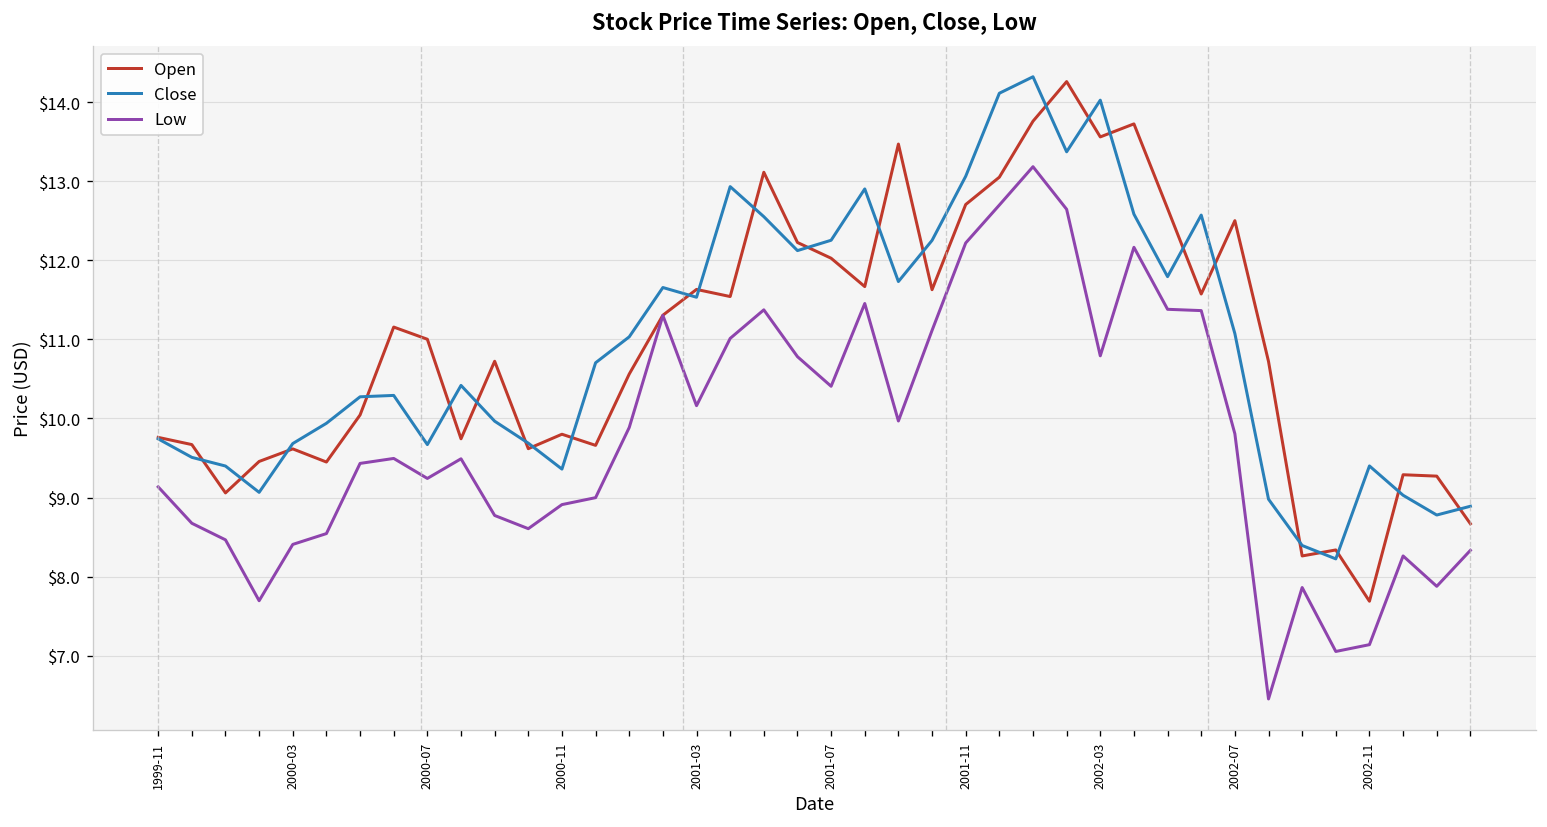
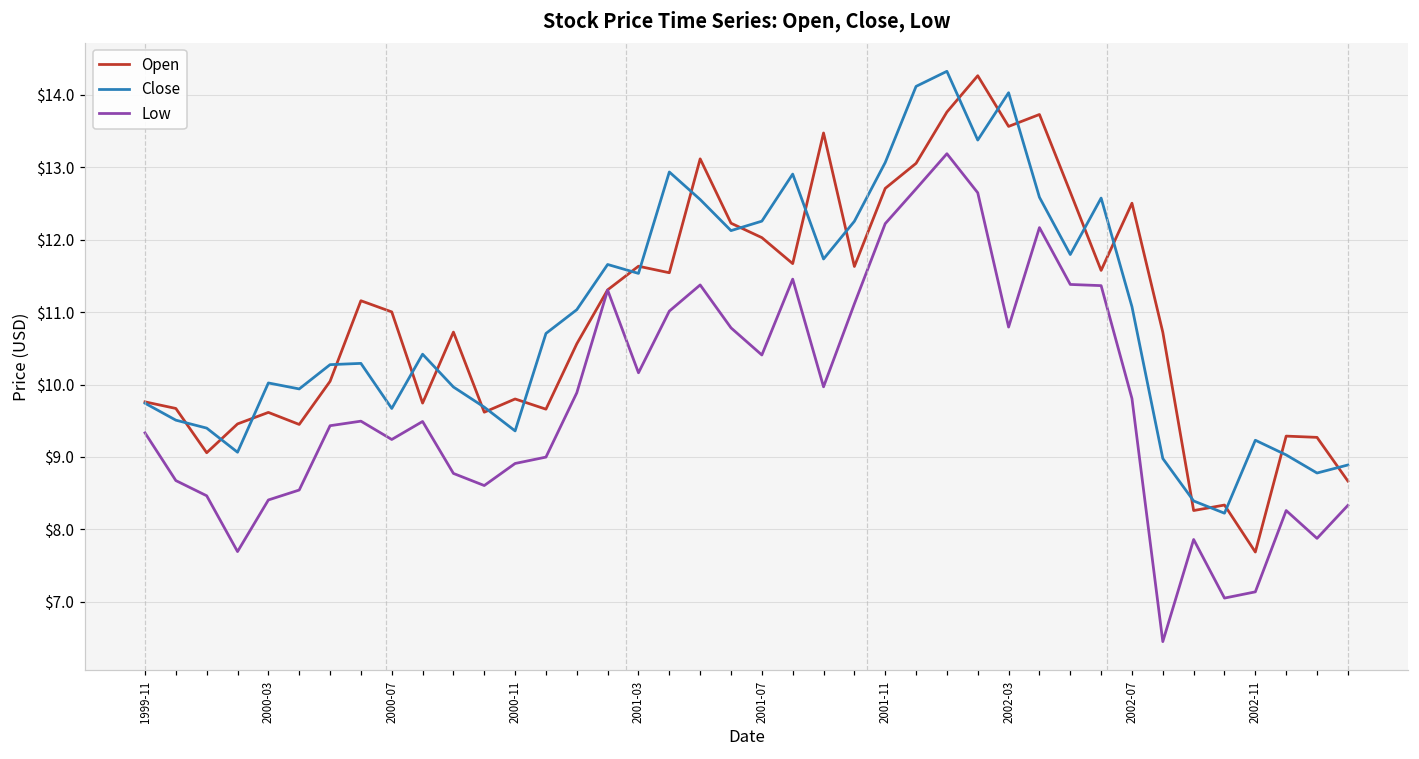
  {
    "Open": {
      "2000-03": "$9.6",
      "2000-07": "$11.0",
      "2000-11": "$9.8",
      "2001-03": "$11.6",
      "2001-07": "$12.0",
      "2001-11": "$12.7",
      "2002-03": "$13.6",
      "2002-07": "$12.5",
      "2002-11": "$7.7"
    },
    "Close": {
-     "2000-03": "$9.7",
+     "2000-03": "$10.0",
      "2000-07": "$9.7",
      "2000-11": "$9.4",
      "2001-03": "$11.5",
      "2001-07": "$12.3",
      "2001-11": "$13.1",
      "2002-03": "$14.0",
      "2002-07": "$11.1",
-     "2002-11": "$9.4"
+     "2002-11": "$9.2"
    },
    "Low": {
-     "1999-11": "$9.1",
+     "1999-11": "$9.3",
      "2000-03": "$8.4",
      "2000-07": "$9.2",
      "2000-11": "$8.9",
      "2001-03": "$10.2",
      "2001-07": "$10.4",
      "2001-11": "$12.2",
      "2002-03": "$10.8",
      "2002-07": "$9.8",
      "2002-11": "$7.1"
    }
  }
